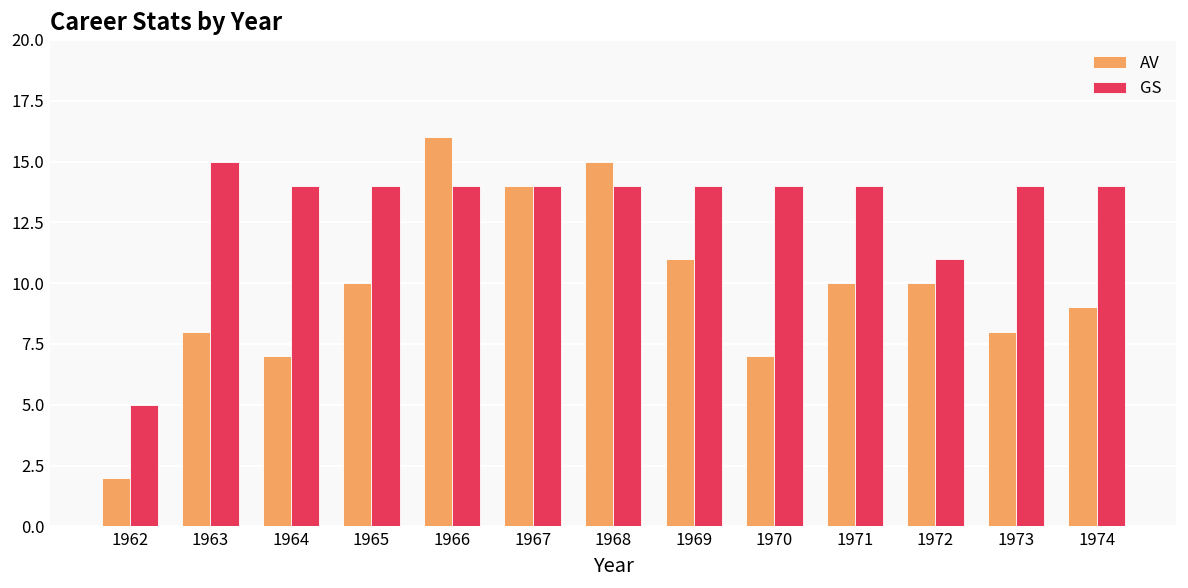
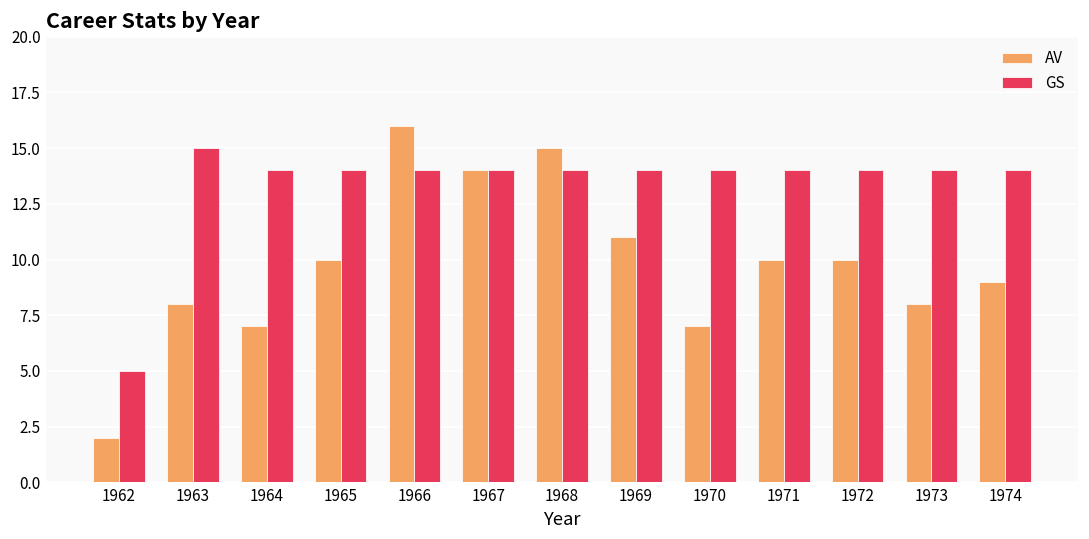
  {
    "AV": {
      "1962": 2,
      "1963": 8,
      "1964": 7,
      "1965": 10,
      "1966": 16,
      "1967": 14,
      "1968": 15,
      "1969": 11,
      "1970": 7,
      "1971": 10,
      "1972": 10,
      "1973": 8,
      "1974": 9
    },
    "GS": {
      "1962": 5,
      "1963": 15,
      "1964": 14,
      "1965": 14,
      "1966": 14,
      "1967": 14,
      "1968": 14,
      "1969": 14,
      "1970": 14,
      "1971": 14,
-     "1972": 11,
+     "1972": 14,
      "1973": 14,
      "1974": 14
    }
  }
